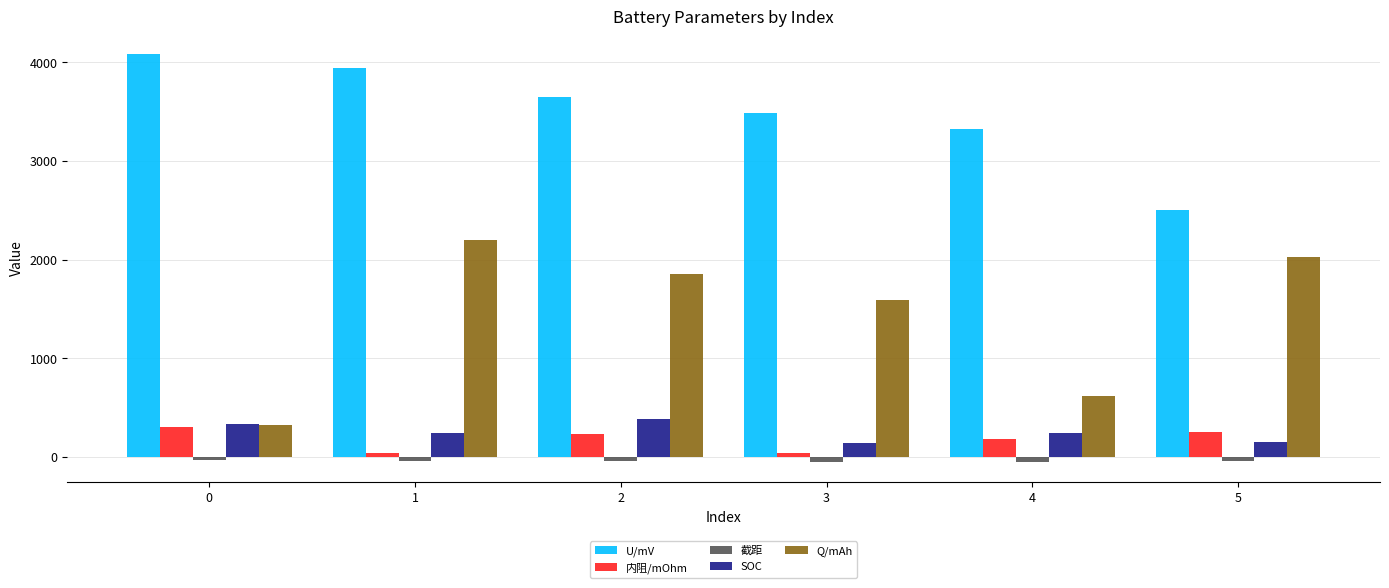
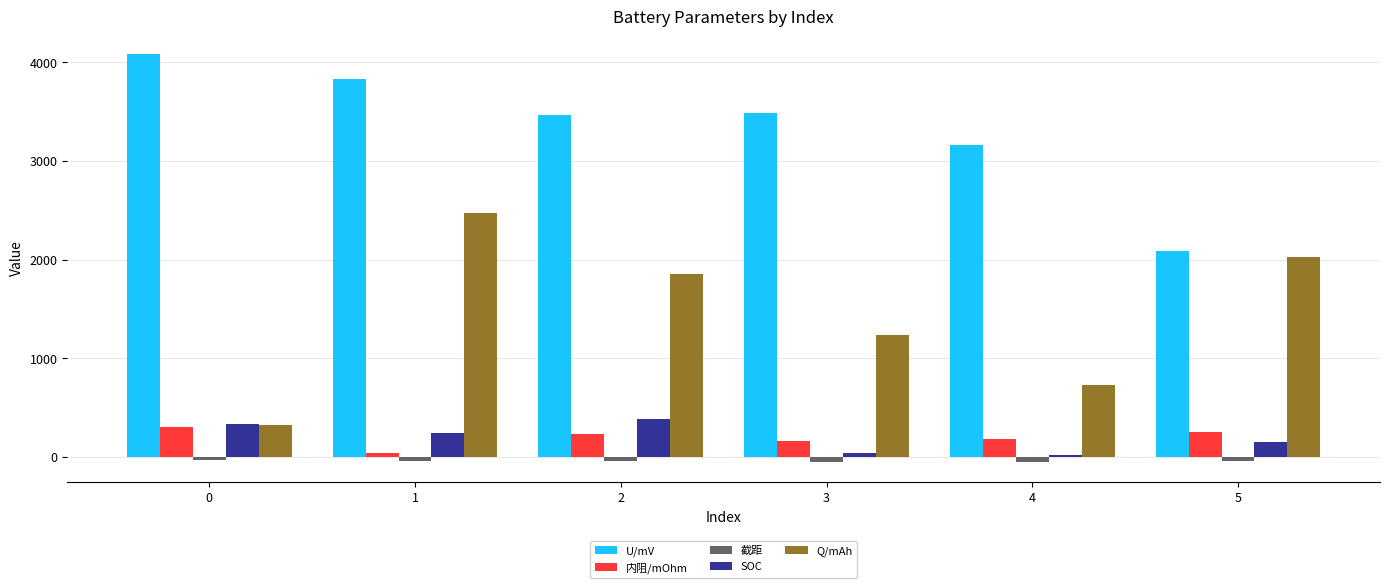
  {
    "U/mV": {
      "0": 4100,
-     "1": 3900,
-     "2": 3600,
+     "1": 3800,
+     "2": 3500,
      "3": 3500,
-     "4": 3300,
-     "5": 2500
+     "4": 3200,
+     "5": 2100
    },
    "内阻/mOhm": {
      "0": 300,
      "1": 0,
      "2": 200,
-     "3": 0,
+     "3": 200,
      "4": 200,
      "5": 300
    },
    "截距": {
      "0": 0,
      "1": 0,
      "2": 0,
      "3": 0,
      "4": 0,
      "5": 0
    },
    "SOC": {
      "0": 300,
      "1": 200,
      "2": 400,
-     "3": 100,
-     "4": 200,
+     "3": 0,
+     "4": 0,
      "5": 100
    },
    "Q/mAh": {
      "0": 300,
-     "1": 2200,
+     "1": 2500,
      "2": 1900,
-     "3": 1600,
-     "4": 600,
+     "3": 1200,
+     "4": 700,
      "5": 2000
    }
  }
